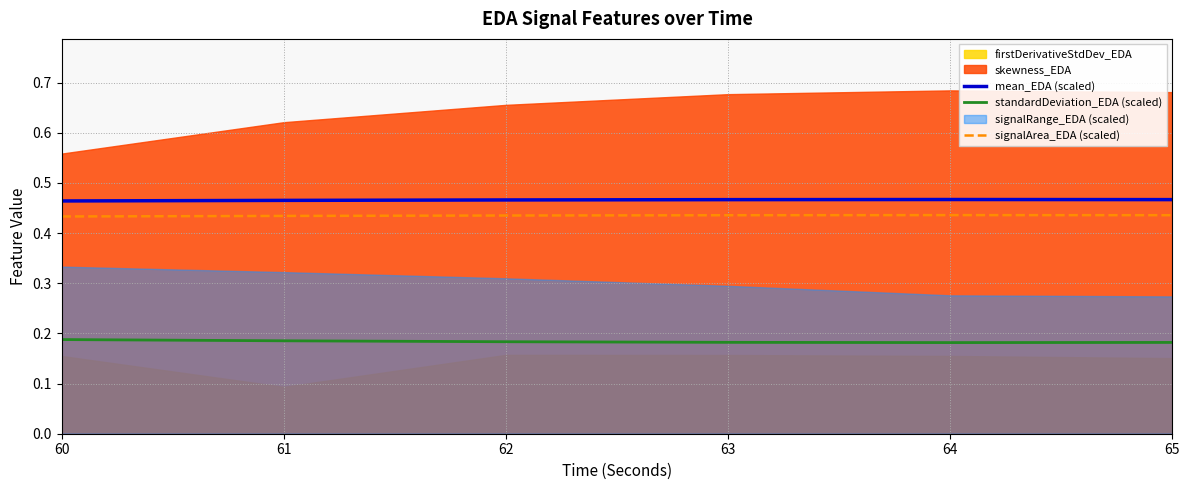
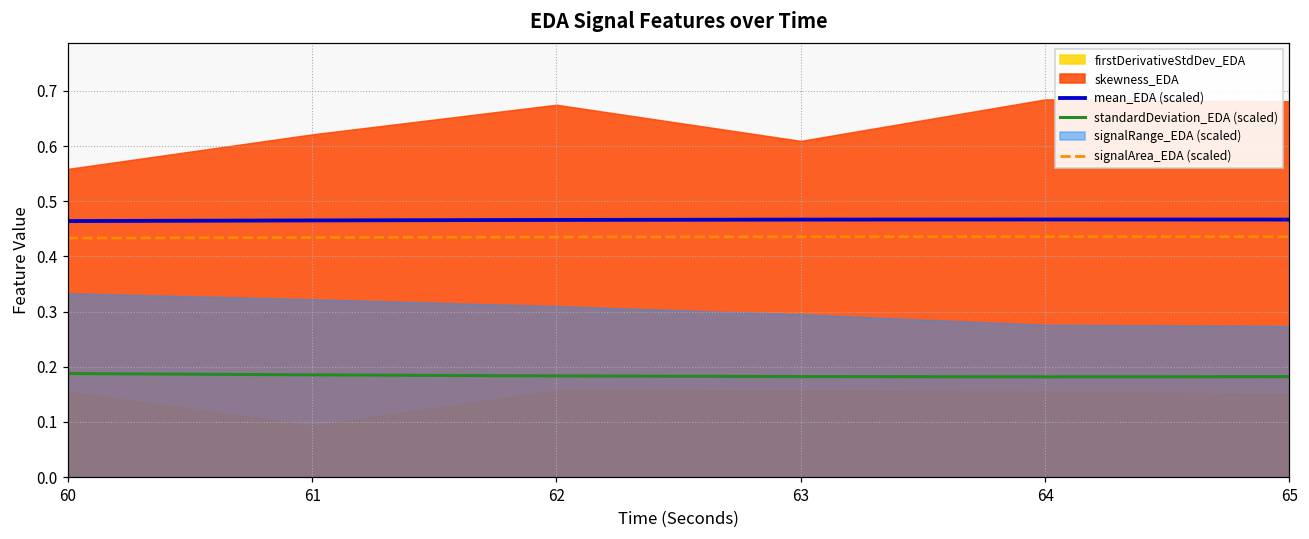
  {
    "mean_EDA (scaled)": {
      "60": 0.46,
      "61": 0.47,
      "62": 0.47,
      "63": 0.47,
      "64": 0.47,
      "65": 0.47
    },
    "firstDerivativeStdDev_EDA": {
      "60": 0.16,
      "61": 0.09,
      "62": 0.16,
      "63": 0.16,
      "64": 0.16,
      "65": 0.15
    },
    "standardDeviation_EDA (scaled)": {
      "60": 0.19,
      "61": 0.19,
      "62": 0.18,
      "63": 0.18,
      "64": 0.18,
      "65": 0.18
    },
    "skewness_EDA": {
      "60": 0.56,
      "61": 0.62,
-     "62": 0.66,
-     "63": 0.68,
+     "62": 0.67,
+     "63": 0.61,
      "64": 0.68,
      "65": 0.68
    },
    "signalArea_EDA (scaled)": {
      "60": 0.43,
      "61": 0.43,
      "62": 0.44,
      "63": 0.44,
      "64": 0.44,
      "65": 0.44
    },
    "signalRange_EDA (scaled)": {
      "60": 0.33,
      "61": 0.32,
      "62": 0.31,
      "63": 0.29,
      "64": 0.28,
      "65": 0.27
    }
  }
